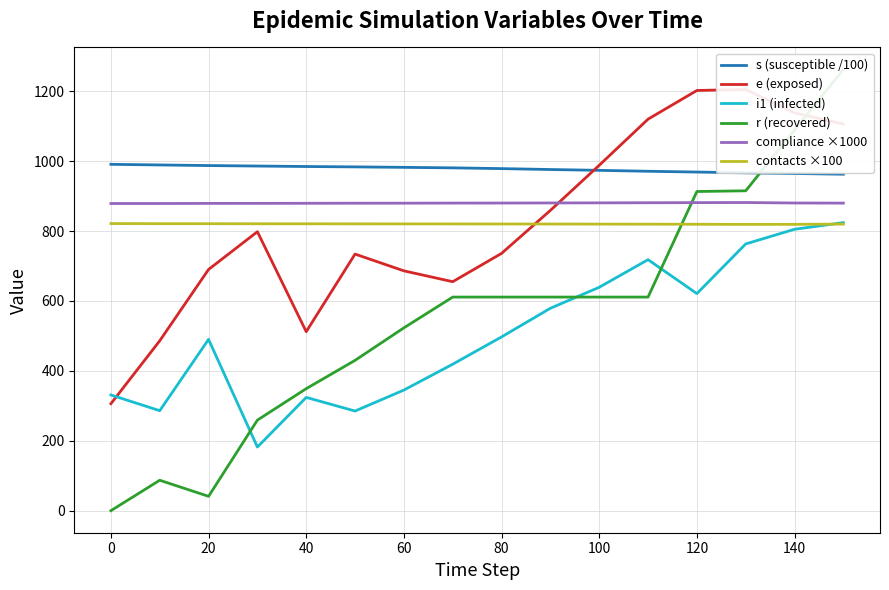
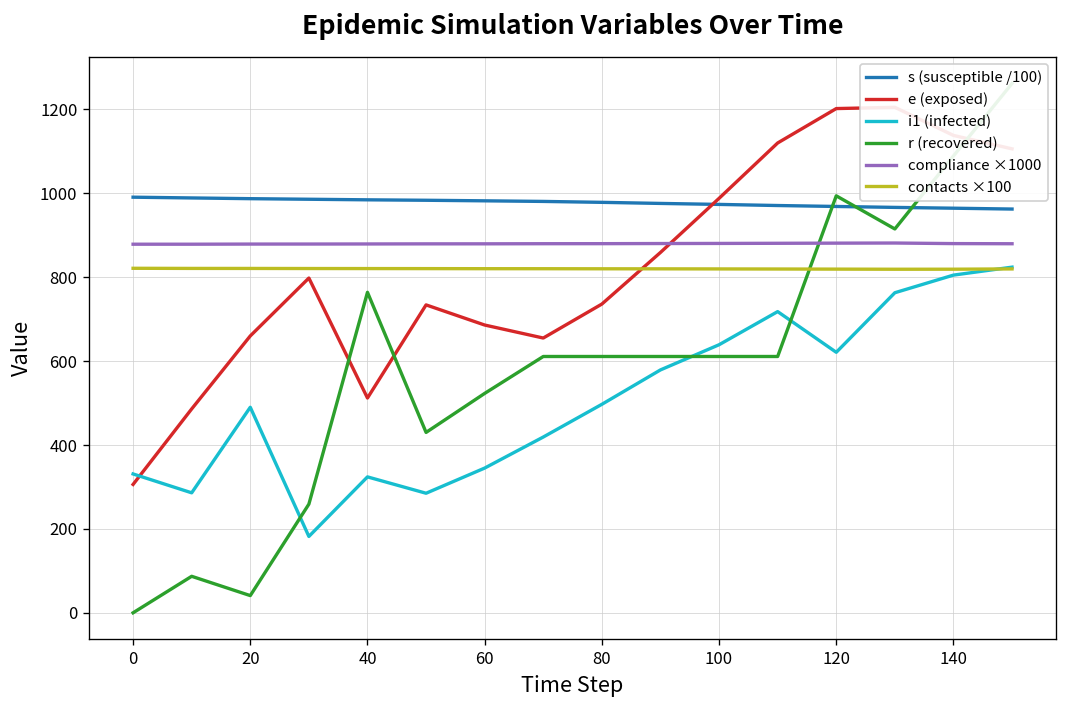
  {
    "s (susceptible /100)": {
      "0": 990,
      "20": 990,
      "40": 980,
      "60": 980,
      "80": 980,
      "100": 970,
      "120": 970
    },
    "e (exposed)": {
      "0": 310,
-     "20": 690,
+     "20": 660,
      "40": 510,
      "60": 690,
      "80": 740,
      "100": 990,
      "120": 1200
    },
    "i1 (infected)": {
      "0": 330,
      "20": 490,
      "40": 320,
      "60": 350,
      "80": 500,
      "100": 640,
      "120": 620,
      "140": 810
    },
    "r (recovered)": {
      "0": 0,
      "20": 40,
-     "40": 350,
+     "40": 760,
      "60": 520,
      "80": 610,
      "100": 610,
-     "120": 910
+     "120": 990
    },
    "compliance ×1000": {
      "0": 880,
      "20": 880,
      "40": 880,
      "60": 880,
      "80": 880,
      "100": 880,
      "120": 880,
      "140": 880
    },
    "contacts ×100": {
      "0": 820,
      "20": 820,
      "40": 820,
      "60": 820,
      "80": 820,
      "100": 820,
      "120": 820,
      "140": 820
    }
  }
